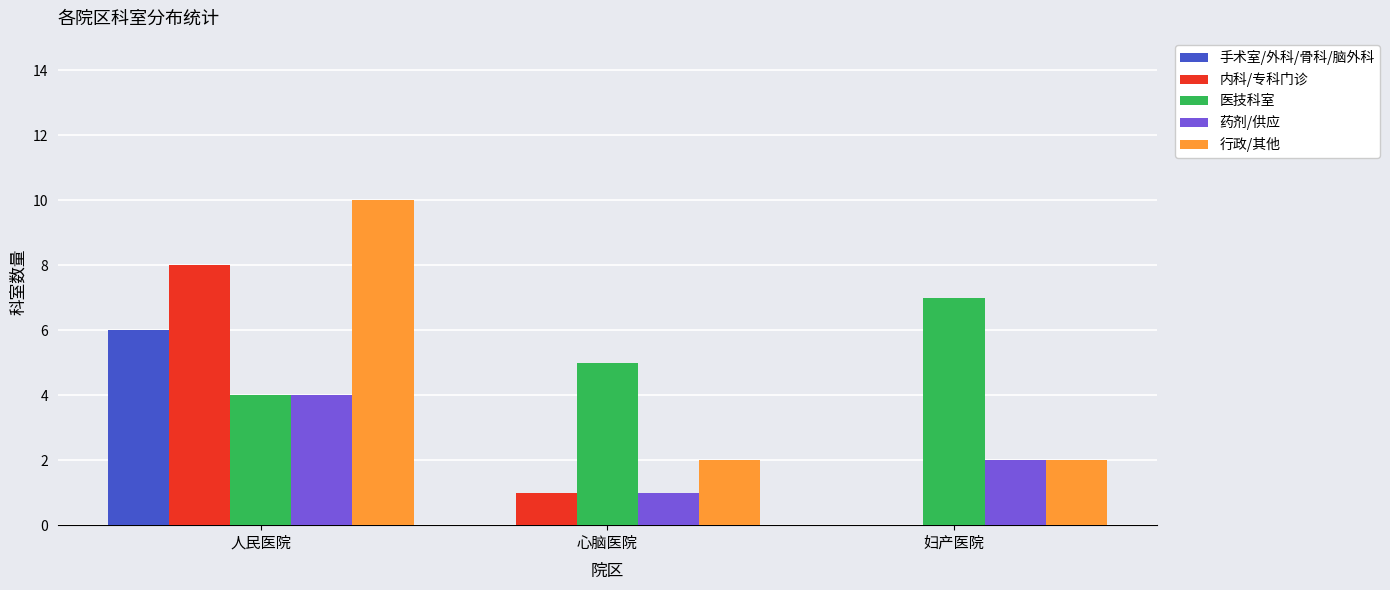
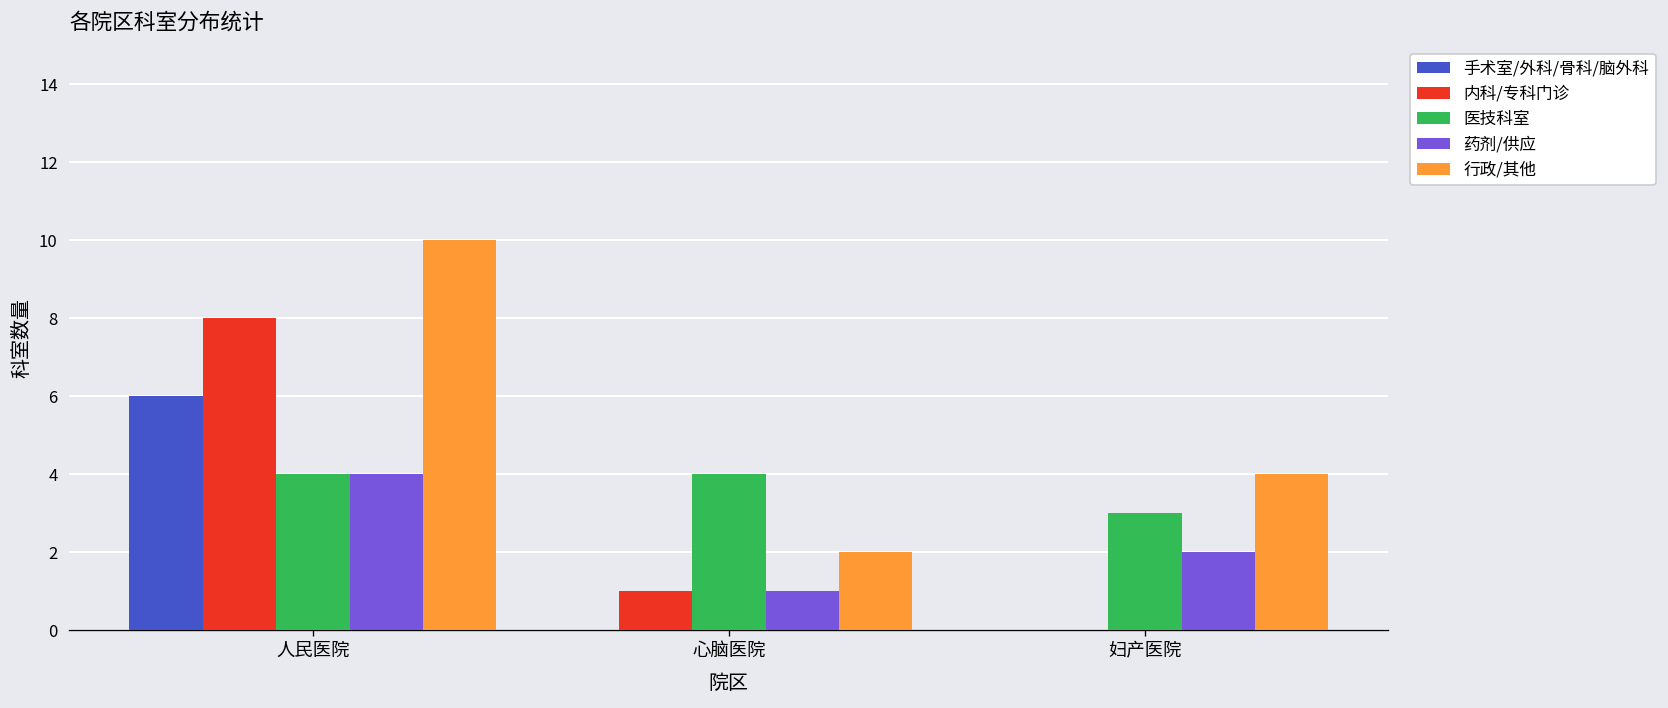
  {
    "内科/专科门诊": {
      "人民医院": 8,
      "心脑医院": 1,
      "妇产医院": 0
    },
    "医技科室": {
      "人民医院": 4,
-     "心脑医院": 5,
-     "妇产医院": 7
+     "心脑医院": 4,
+     "妇产医院": 3
    },
    "行政/其他": {
      "人民医院": 10,
      "心脑医院": 2,
-     "妇产医院": 2
+     "妇产医院": 4
    }
  }
